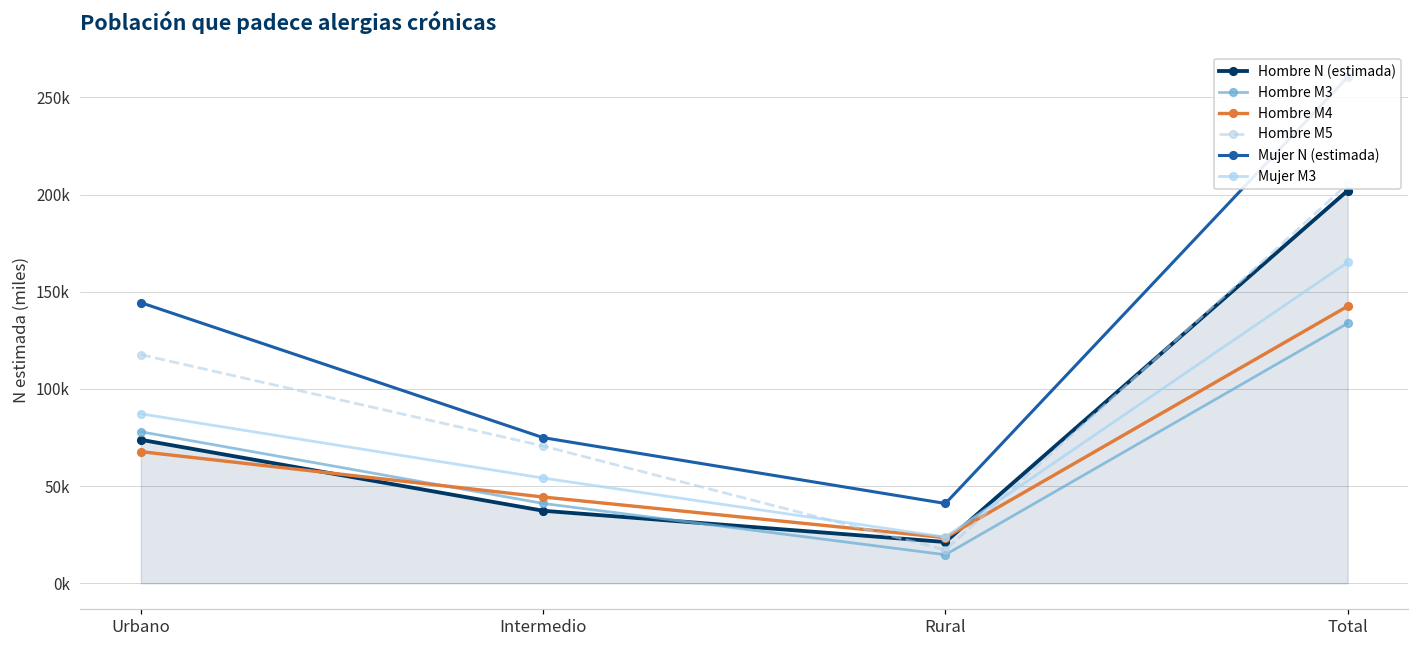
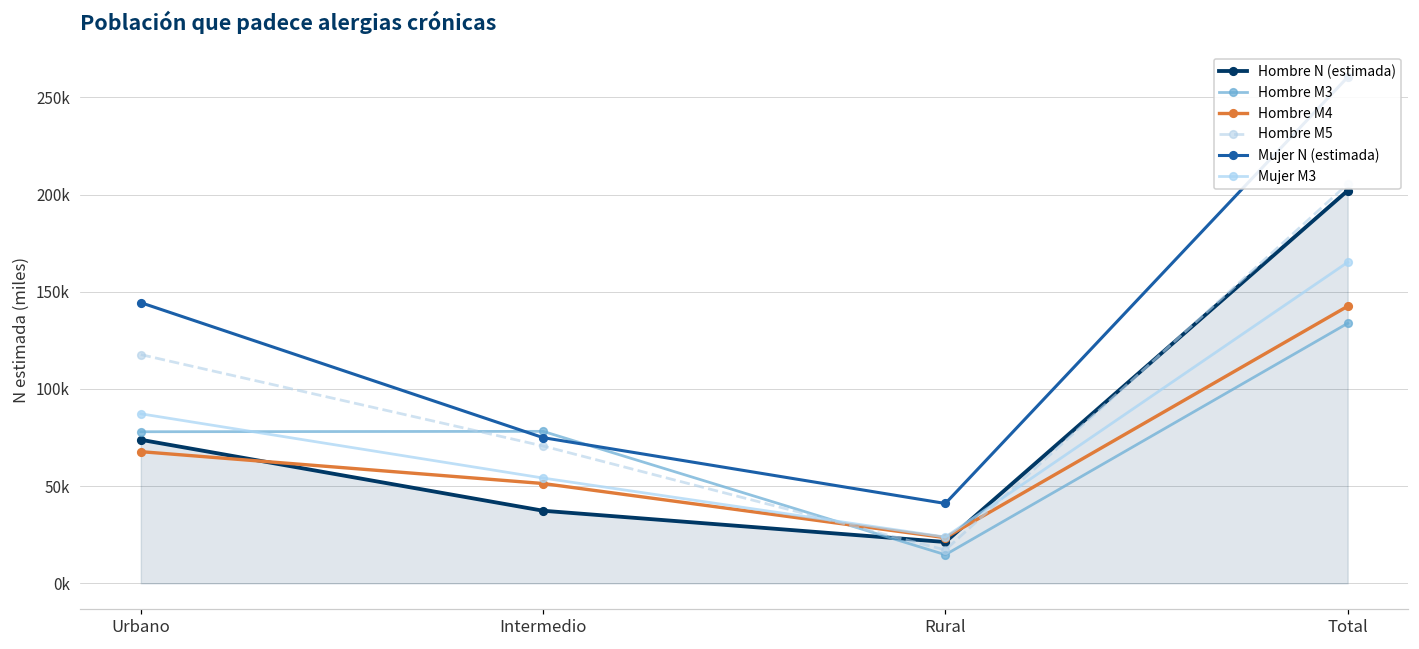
  {
    "Hombre N (estimada)": {
      "Urbano": 74000,
      "Intermedio": 37000,
      "Rural": 21000,
      "Total": 202000
    },
    "Hombre M3": {
      "Urbano": 78000,
-     "Intermedio": 41000,
+     "Intermedio": 78000,
      "Rural": 15000,
      "Total": 134000
    },
    "Hombre M4": {
      "Urbano": 68000,
-     "Intermedio": 44000,
+     "Intermedio": 51000,
      "Total": 143000
    },
    "Mujer N (estimada)": {
      "Urbano": 144000,
      "Intermedio": 75000,
      "Rural": 41000
    }
  }
